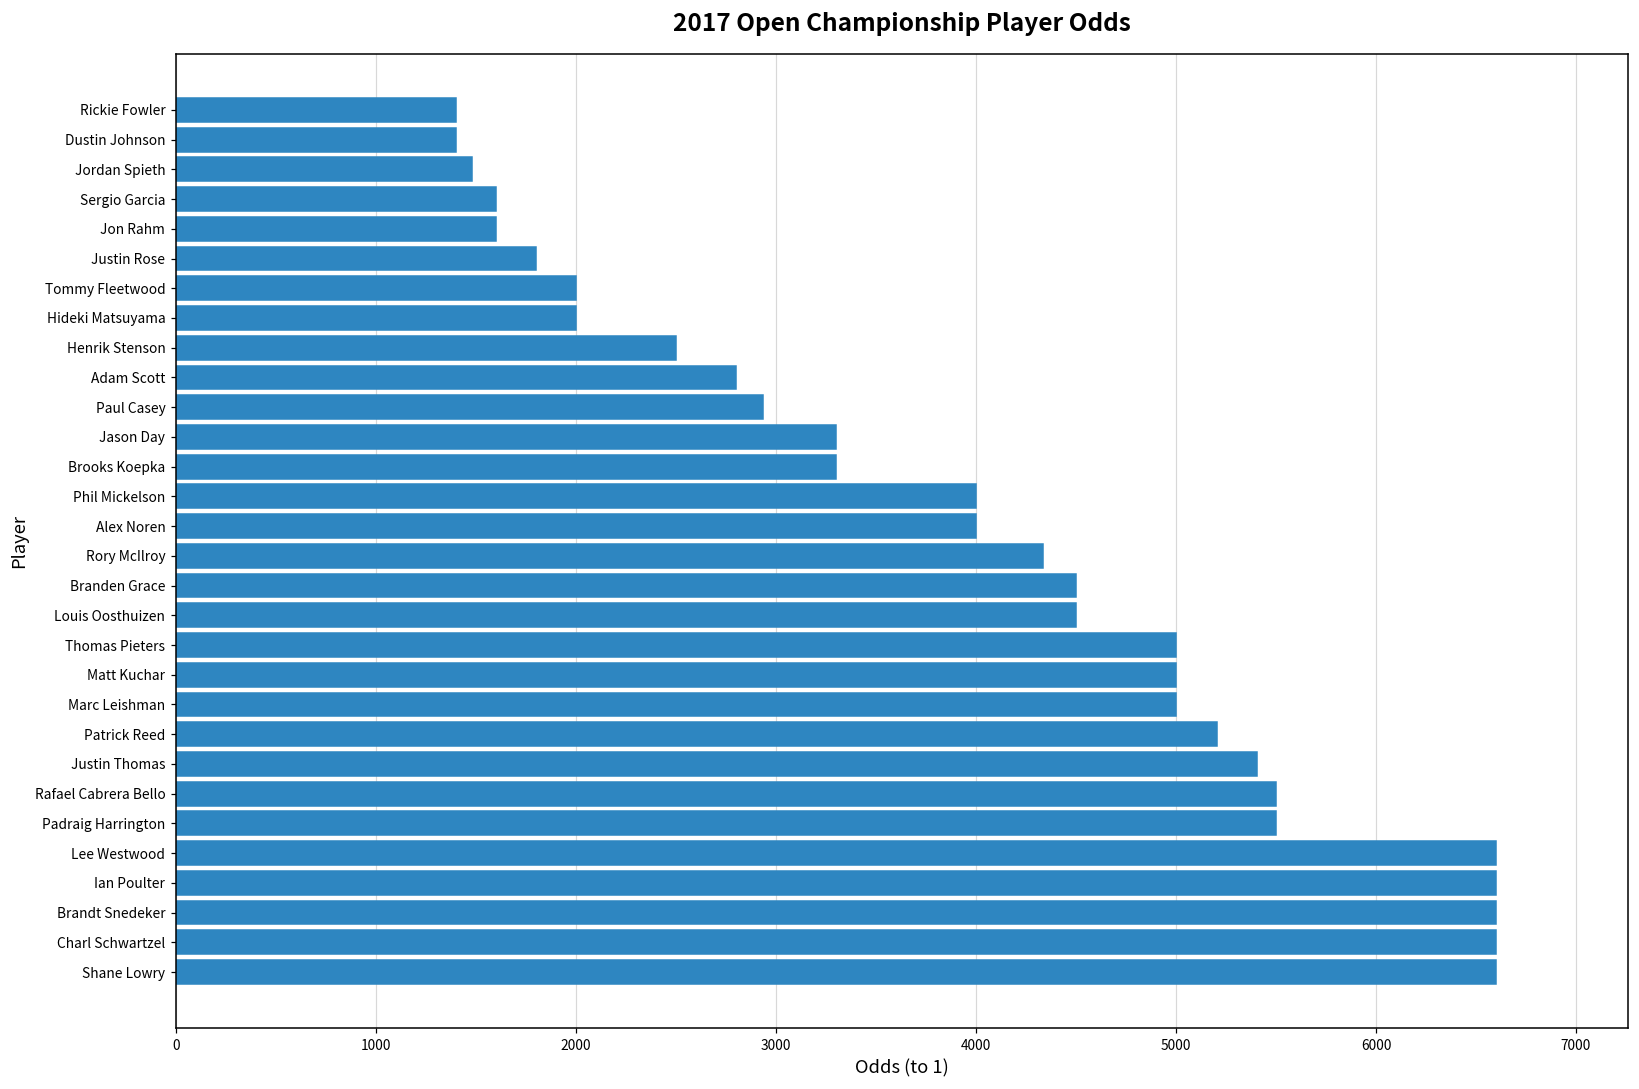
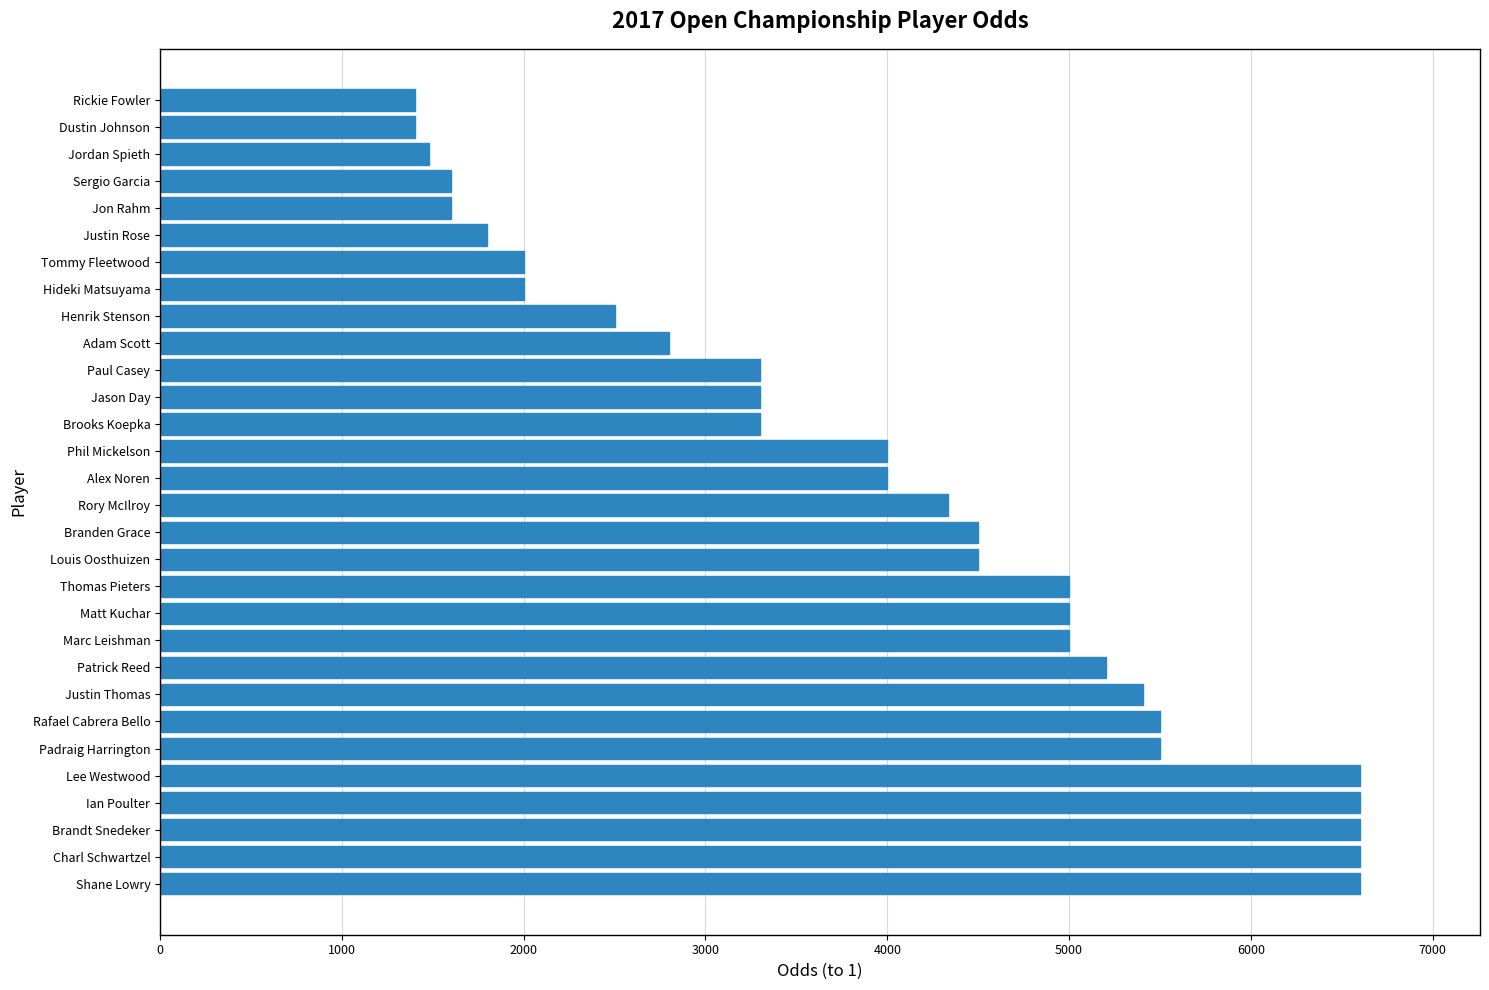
  {
    "Rickie Fowler": 1400,
    "Dustin Johnson": 1400,
    "Jordan Spieth": 1480,
    "Sergio Garcia": 1600,
    "Jon Rahm": 1600,
    "Justin Rose": 1800,
    "Tommy Fleetwood": 2000,
    "Hideki Matsuyama": 2000,
    "Henrik Stenson": 2500,
    "Adam Scott": 2800,
-   "Paul Casey": 2930,
+   "Paul Casey": 3300,
    "Jason Day": 3300,
    "Brooks Koepka": 3300,
    "Phil Mickelson": 4000,
    "Alex Noren": 4000,
    "Rory McIlroy": 4330,
    "Branden Grace": 4500,
    "Louis Oosthuizen": 4500,
    "Thomas Pieters": 5000,
    "Matt Kuchar": 5000,
    "Marc Leishman": 5000,
    "Patrick Reed": 5210,
    "Justin Thomas": 5410,
    "Rafael Cabrera Bello": 5500,
    "Padraig Harrington": 5500,
    "Lee Westwood": 6600,
    "Ian Poulter": 6600,
    "Brandt Snedeker": 6600,
    "Charl Schwartzel": 6600,
    "Shane Lowry": 6600
  }
